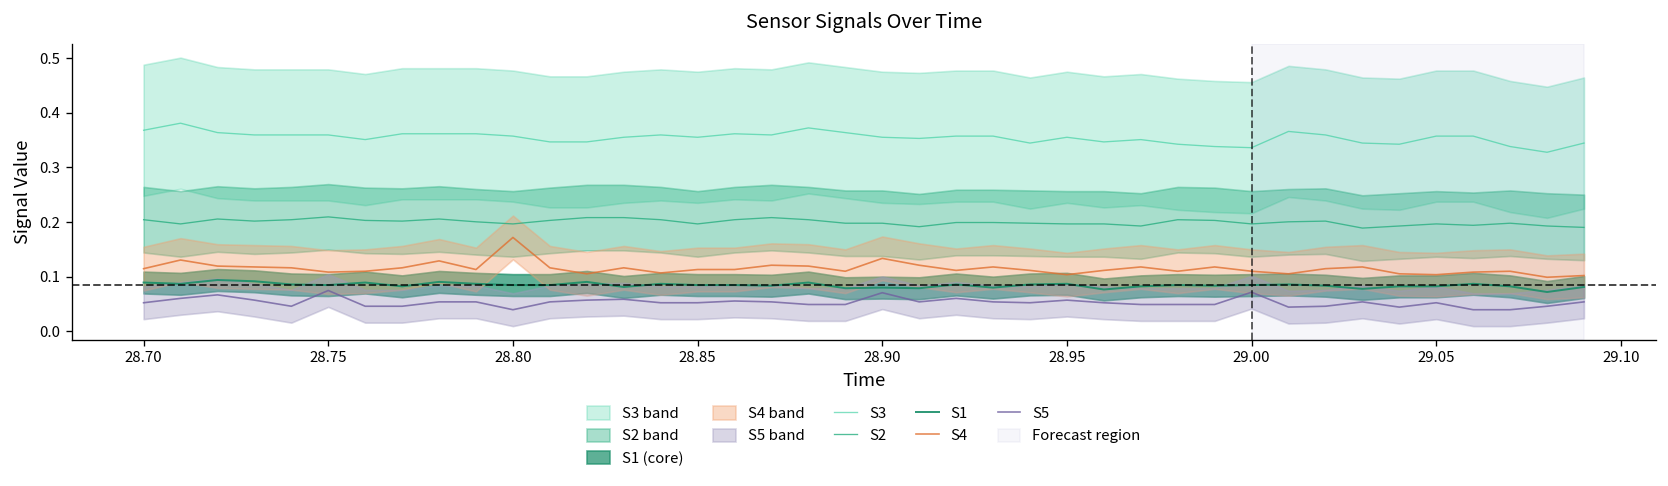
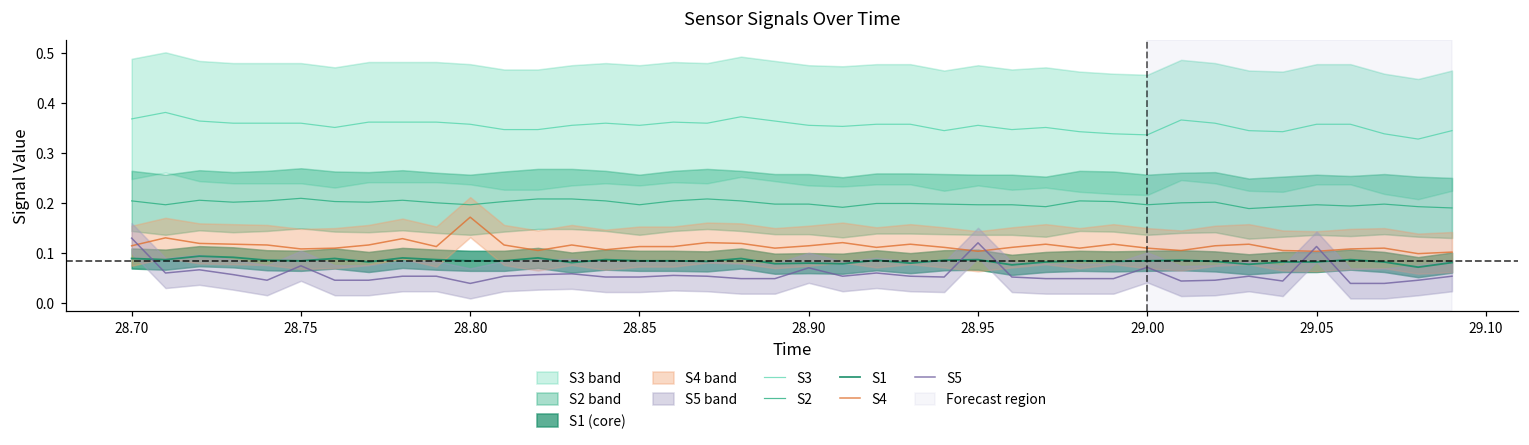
  {
    "S4": {
      "28.80": 0.17,
      "28.85": 0.11,
-     "28.90": 0.13
+     "28.90": 0.11
    },
    "S5": {
-     "28.70": 0.05,
+     "28.70": 0.13,
      "28.75": 0.07,
      "28.80": 0.04,
      "28.85": 0.05,
      "28.90": 0.07,
-     "28.95": 0.06,
+     "28.95": 0.12,
      "29.00": 0.07,
-     "29.05": 0.05
+     "29.05": 0.11
    }
  }
